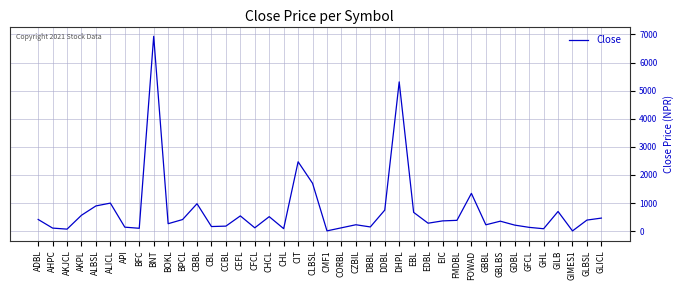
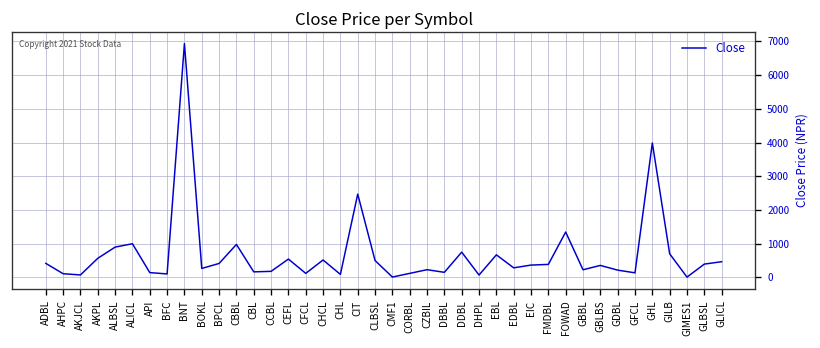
  {
    "ADBL": 400,
    "AHPC": 100,
    "AKJCL": 100,
    "AKPL": 600,
    "ALBSL": 900,
    "ALICL": 1000,
    "API": 100,
    "BFC": 100,
    "BNT": 6900,
    "BOKL": 300,
    "BPCL": 400,
    "CBBL": 1000,
    "CBL": 200,
    "CCBL": 200,
    "CEFL": 500,
    "CFCL": 100,
    "CHCL": 500,
    "CHL": 100,
    "CIT": 2500,
-   "CLBSL": 1700,
+   "CLBSL": 500,
    "CMF1": 0,
    "CORBL": 100,
    "CZBIL": 200,
    "DBBL": 200,
    "DDBL": 700,
-   "DHPL": 5300,
+   "DHPL": 100,
    "EBL": 700,
    "EDBL": 300,
    "EIC": 400,
    "FMDBL": 400,
    "FOWAD": 1300,
    "GBBL": 200,
    "GBLBS": 400,
    "GDBL": 200,
    "GFCL": 100,
-   "GHL": 100,
+   "GHL": 4000,
    "GILB": 700,
    "GIMES1": 0,
    "GLBSL": 400,
    "GLICL": 500
  }
